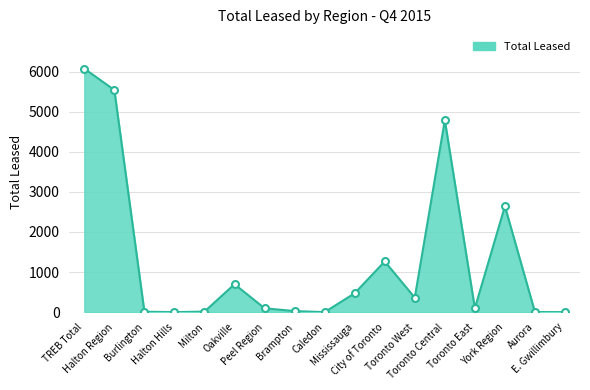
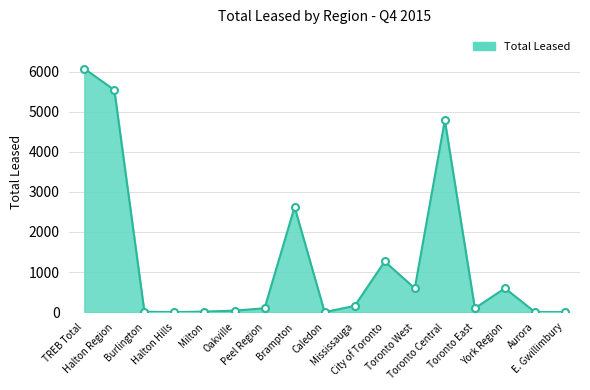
  {
    "TREB Total": 6100,
    "Halton Region": 5500,
    "Burlington": 0,
    "Halton Hills": 0,
    "Milton": 0,
-   "Oakville": 700,
+   "Oakville": 0,
    "Peel Region": 100,
-   "Brampton": 0,
+   "Brampton": 2600,
    "Caledon": 0,
-   "Mississauga": 500,
+   "Mississauga": 200,
    "City of Toronto": 1300,
-   "Toronto West": 400,
+   "Toronto West": 600,
    "Toronto Central": 4800,
    "Toronto East": 100,
-   "York Region": 2600,
+   "York Region": 600,
    "Aurora": 0,
    "E. Gwillimbury": 0
  }
